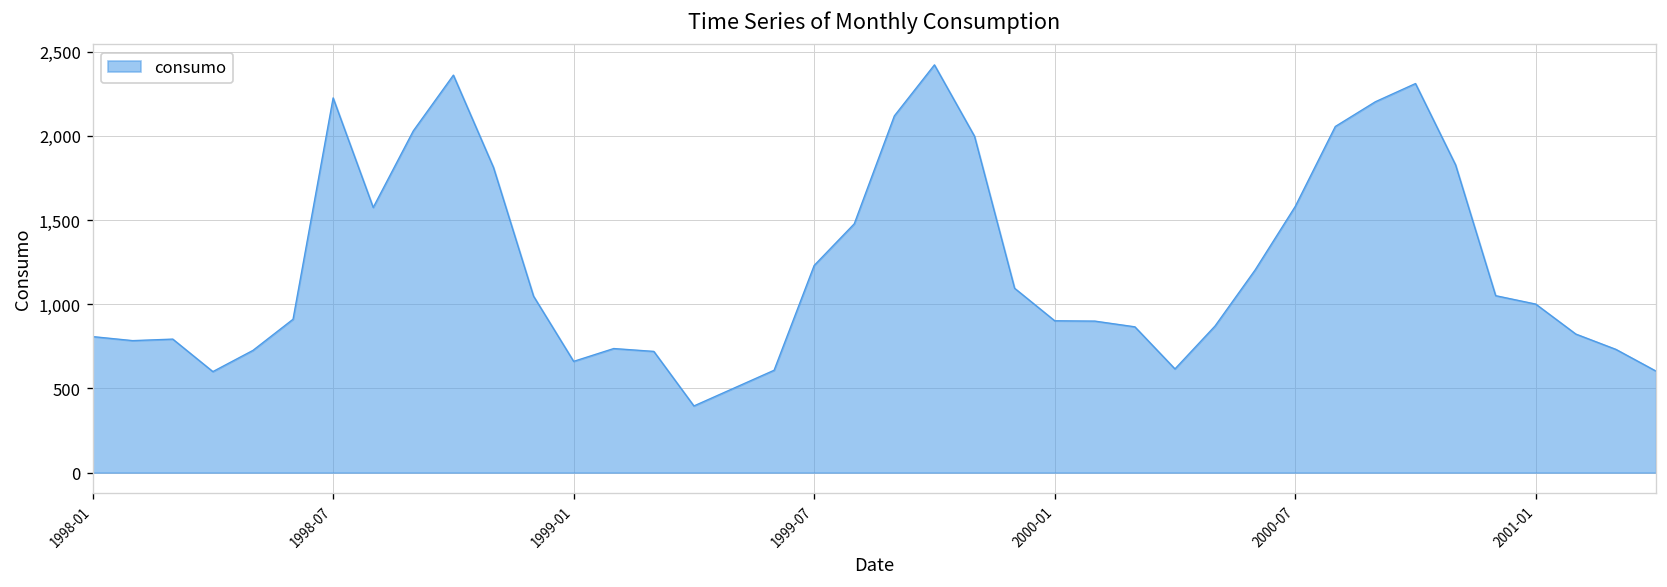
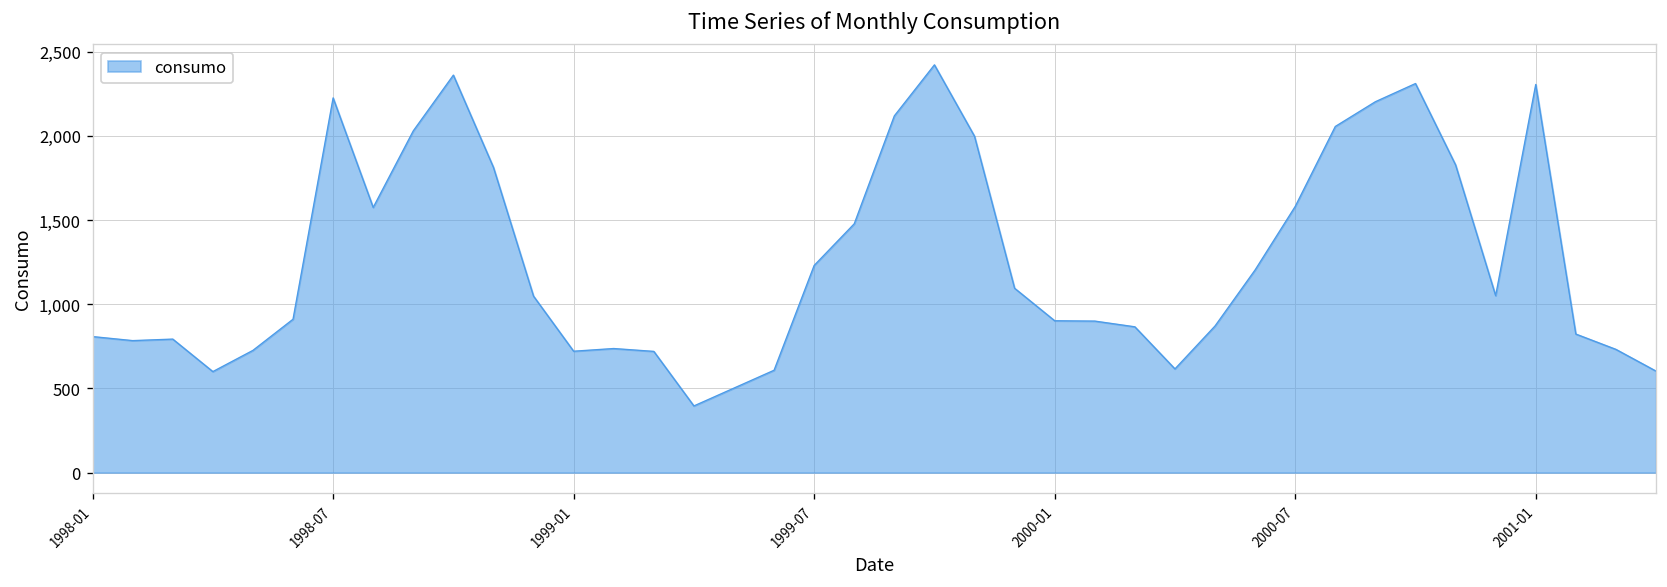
  {
    "1998-01": "810",
    "1998-07": "2,230",
-   "1999-01": "660",
+   "1999-01": "720",
    "1999-07": "1,230",
    "2000-01": "900",
    "2000-07": "1,580",
-   "2001-01": "1,000"
+   "2001-01": "2,310"
  }
